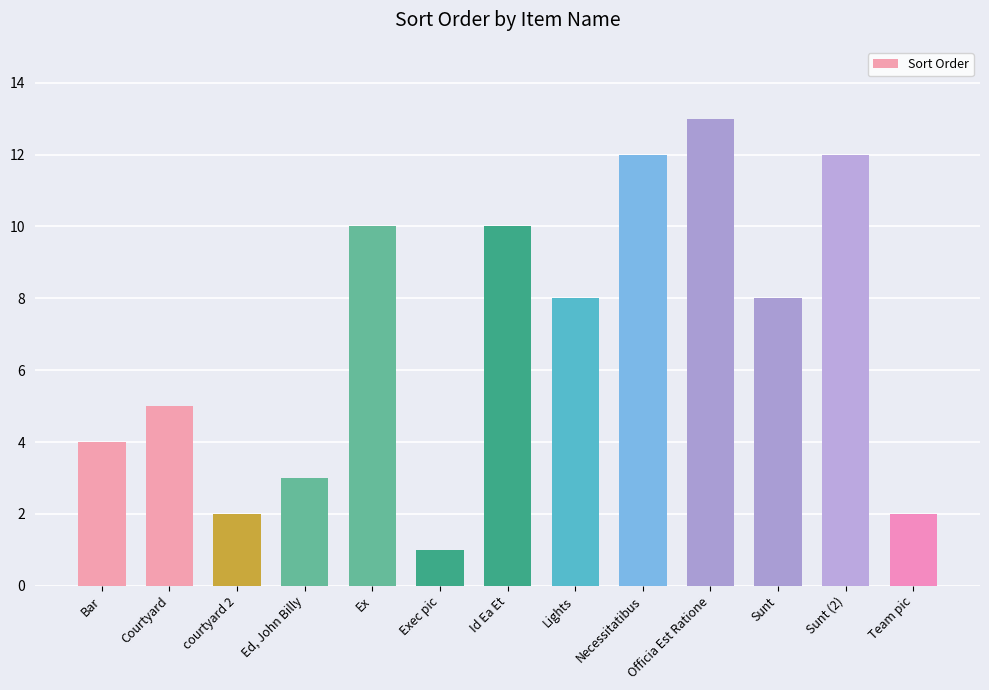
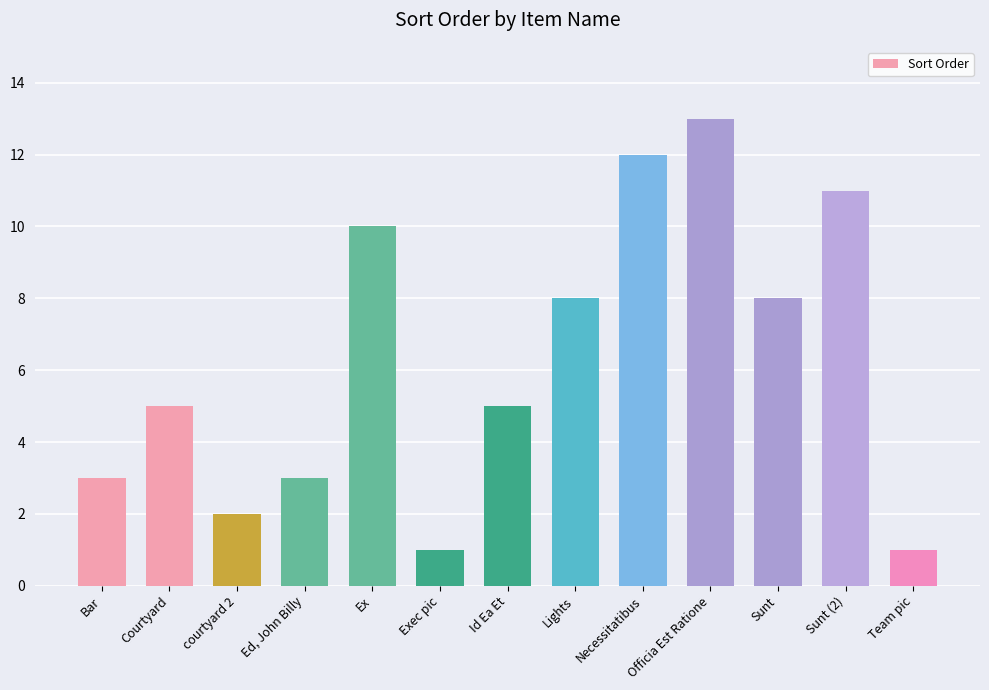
  {
-   "Bar": 4,
+   "Bar": 3,
    "Courtyard": 5,
    "courtyard 2": 2,
    "Ed, John Billy": 3,
    "Ex": 10,
    "Exec pic": 1,
-   "Id Ea Et": 10,
+   "Id Ea Et": 5,
    "Lights": 8,
    "Necessitatibus": 12,
    "Officia Est Ratione": 13,
    "Sunt": 8,
-   "Sunt (2)": 12,
-   "Team pic": 2
+   "Sunt (2)": 11,
+   "Team pic": 1
  }
